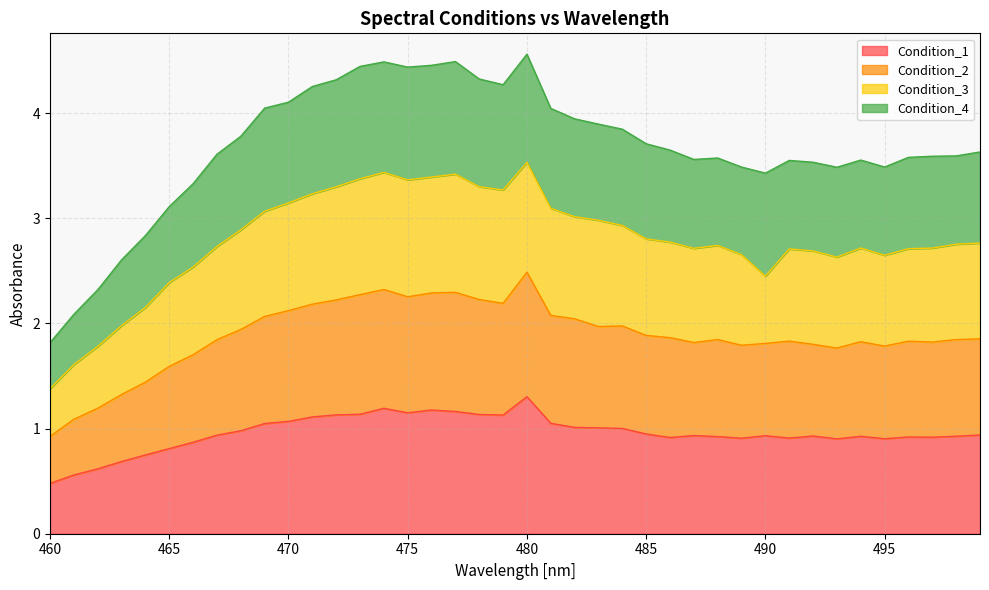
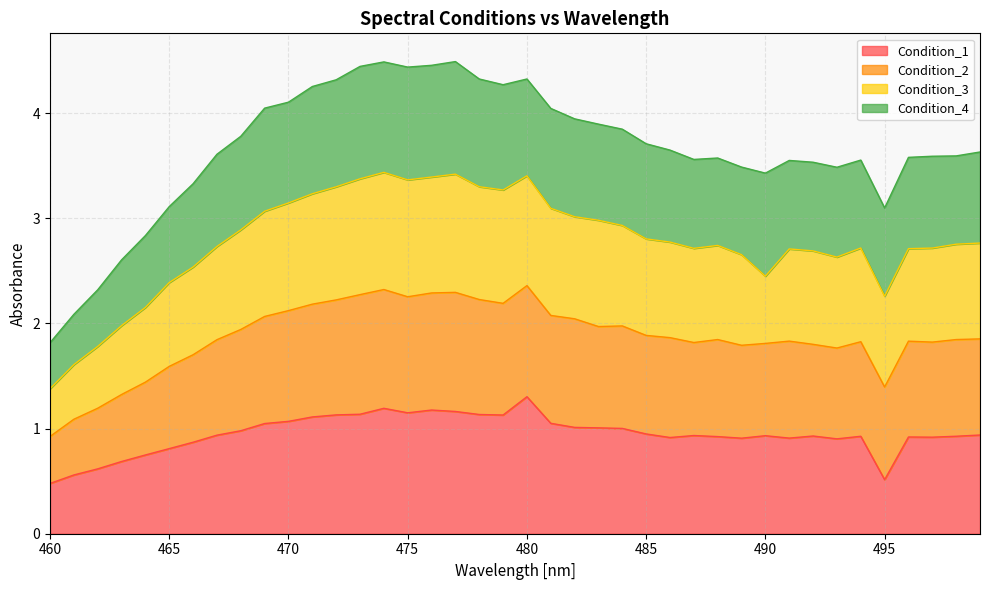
  {
    "Condition_1": {
      "460": 0.48,
      "465": 0.81,
      "470": 1.07,
      "475": 1.15,
      "480": 1.30,
      "485": 0.95,
      "490": 0.93,
-     "495": 0.90
+     "495": 0.51
    },
    "Condition_2": {
      "460": 0.45,
      "465": 0.78,
      "470": 1.05,
      "475": 1.10,
-     "480": 1.18,
+     "480": 1.06,
      "485": 0.94,
      "490": 0.88,
      "495": 0.88
    },
    "Condition_3": {
      "460": 0.45,
      "465": 0.80,
      "470": 1.02,
      "475": 1.11,
      "480": 1.04,
      "485": 0.92,
      "490": 0.64,
      "495": 0.86
    },
    "Condition_4": {
      "460": 0.44,
      "465": 0.72,
      "470": 0.96,
      "475": 1.07,
-     "480": 1.03,
+     "480": 0.92,
      "485": 0.90,
      "490": 0.98,
      "495": 0.84
    }
  }
